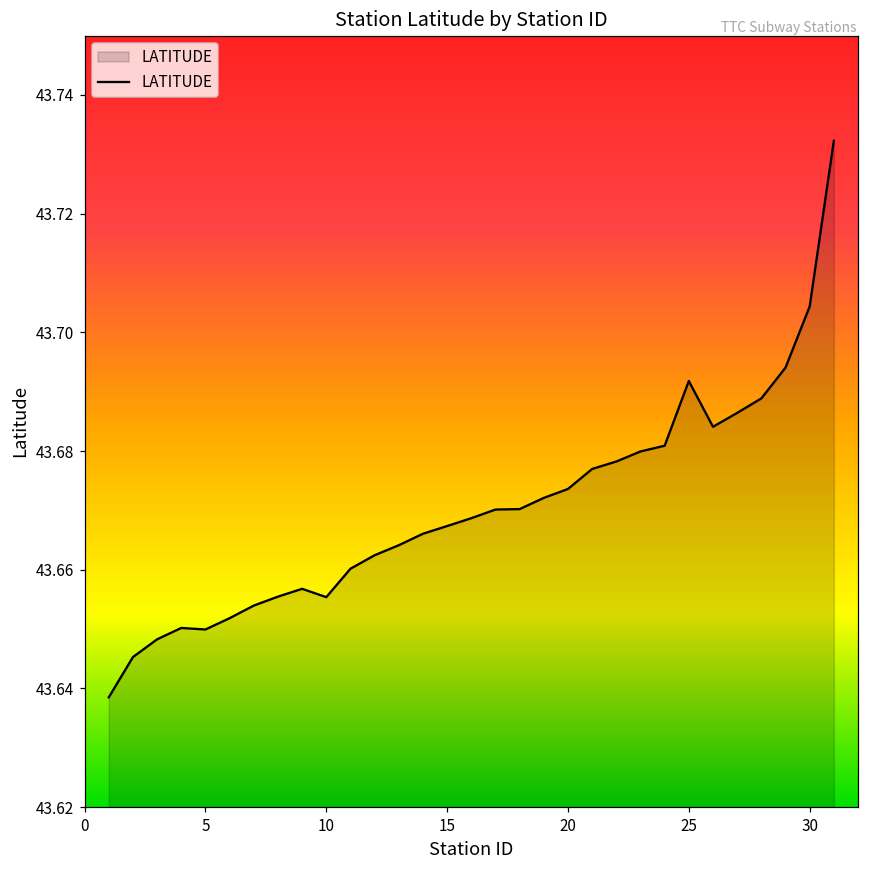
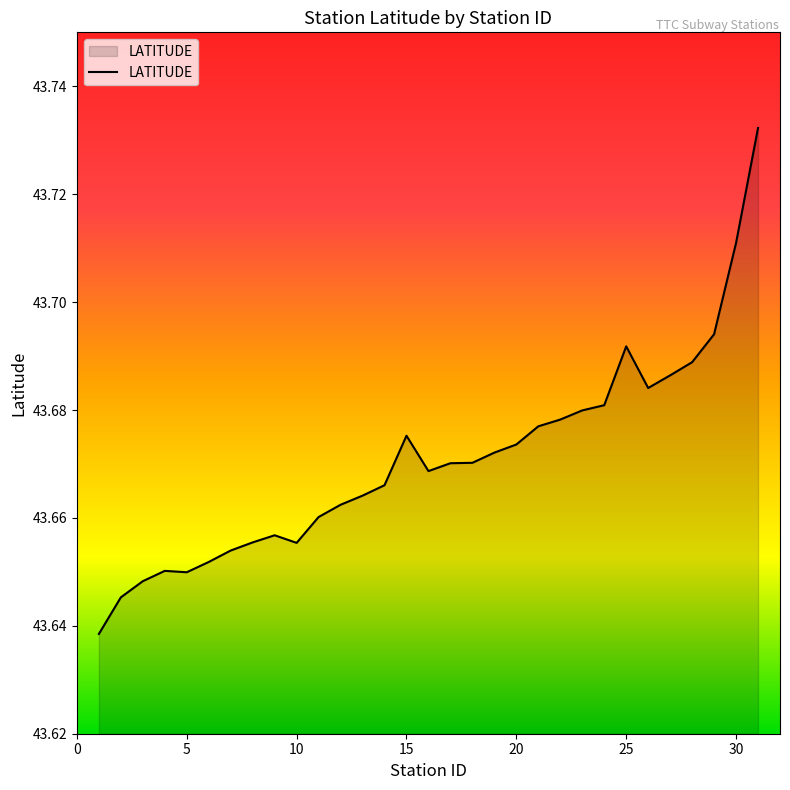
  {
    "5": 43.650,
    "10": 43.655,
-   "15": 43.667,
+   "15": 43.675,
    "20": 43.674,
    "25": 43.692,
-   "30": 43.704
+   "30": 43.711
  }
